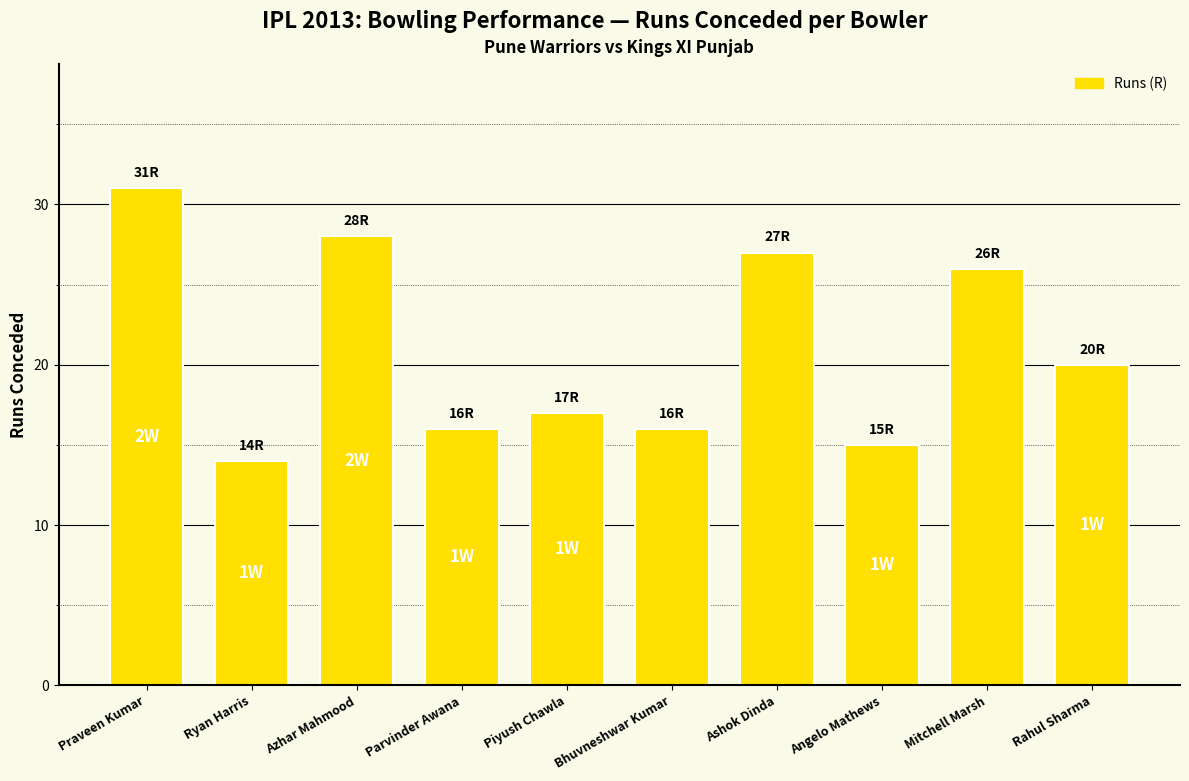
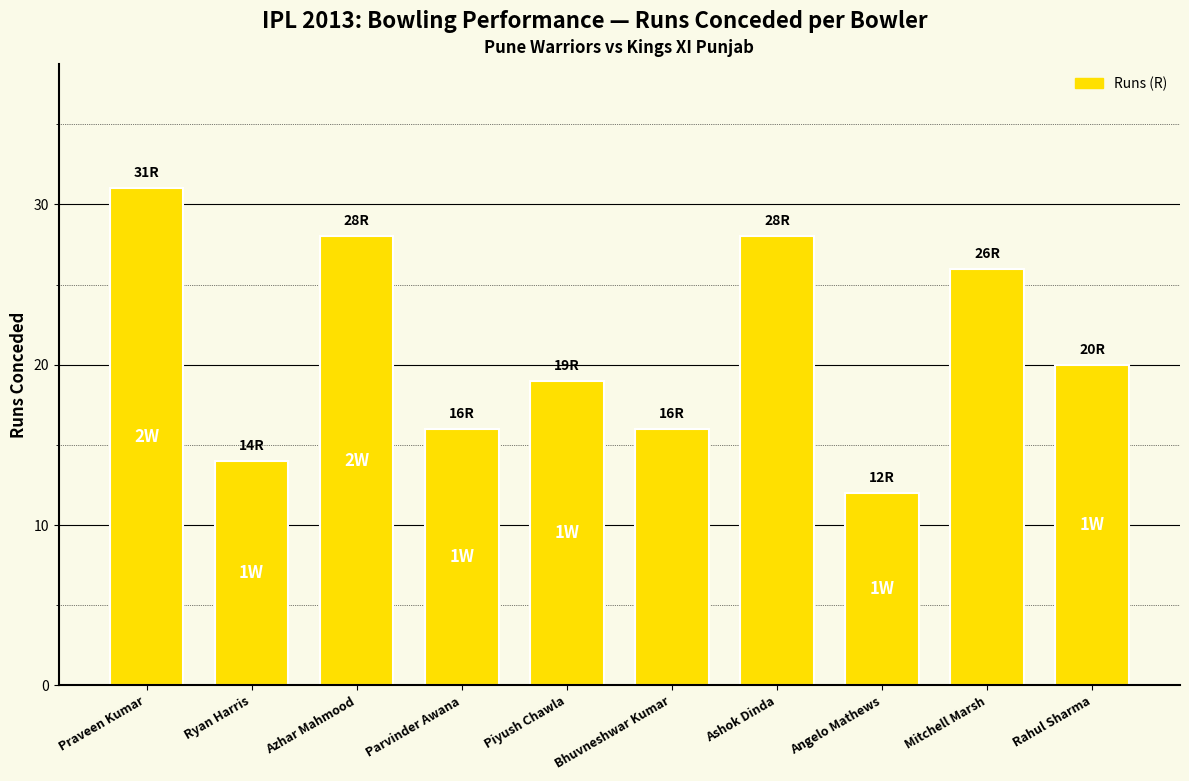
  {
    "Praveen Kumar": "31R",
    "Ryan Harris": "14R",
    "Azhar Mahmood": "28R",
    "Parvinder Awana": "16R",
-   "Piyush Chawla": "17R",
+   "Piyush Chawla": "19R",
    "Bhuvneshwar Kumar": "16R",
-   "Ashok Dinda": "27R",
-   "Angelo Mathews": "15R",
+   "Ashok Dinda": "28R",
+   "Angelo Mathews": "12R",
    "Mitchell Marsh": "26R",
    "Rahul Sharma": "20R"
  }
